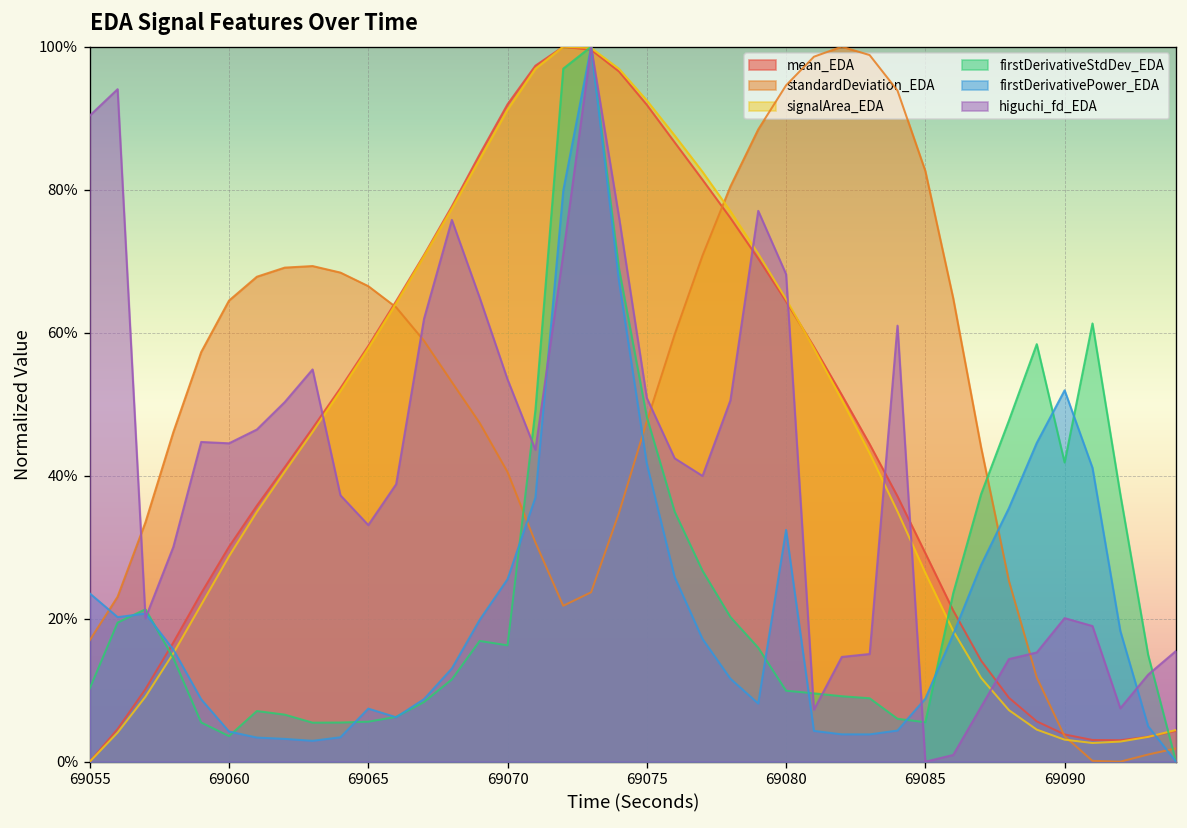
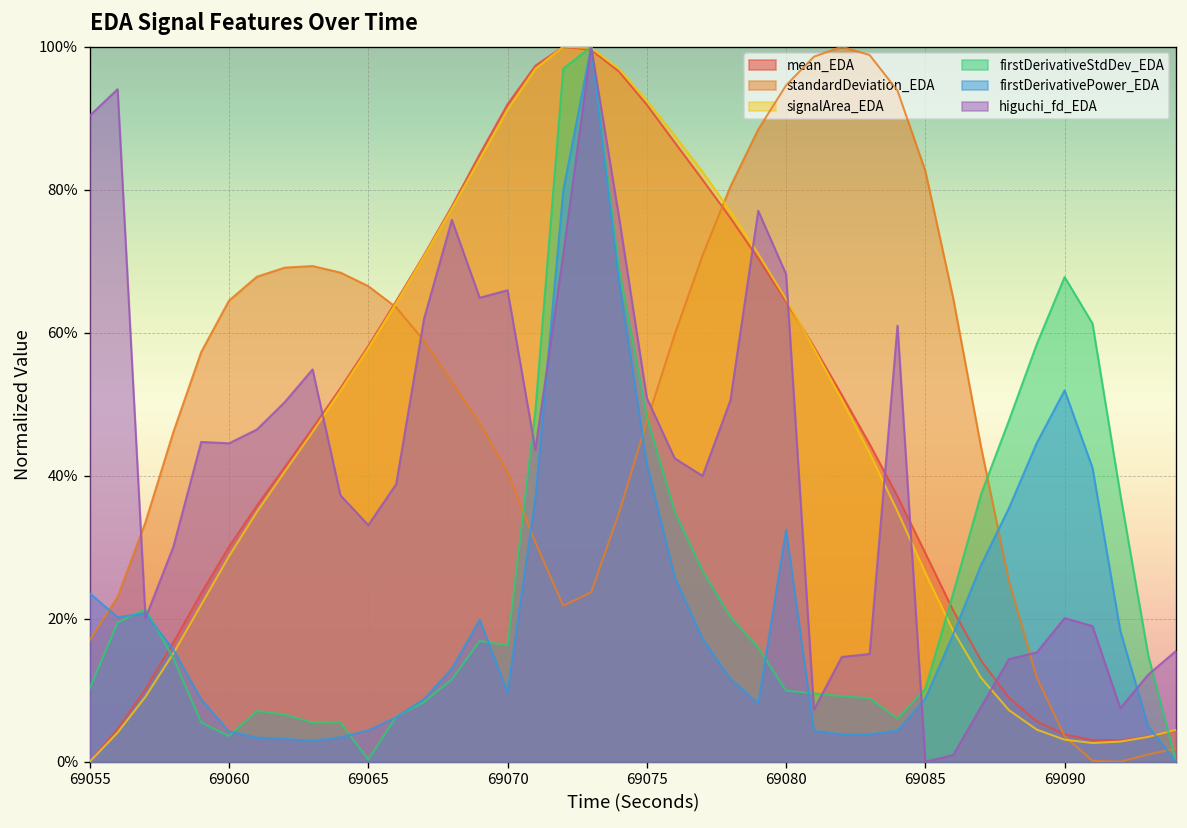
  {
    "firstDerivativeStdDev_EDA": {
      "69055": "10%",
      "69060": "4%",
-     "69065": "6%",
+     "69065": "0%",
      "69070": "16%",
      "69075": "48%",
      "69080": "10%",
-     "69085": "6%",
-     "69090": "42%"
+     "69085": "10%",
+     "69090": "68%"
    },
    "firstDerivativePower_EDA": {
      "69055": "24%",
      "69060": "4%",
-     "69065": "7%",
-     "69070": "26%",
+     "69065": "4%",
+     "69070": "10%",
      "69075": "42%",
      "69080": "32%",
      "69085": "9%",
      "69090": "52%"
    },
    "higuchi_fd_EDA": {
      "69055": "90%",
      "69060": "45%",
      "69065": "33%",
-     "69070": "53%",
+     "69070": "66%",
      "69075": "51%",
      "69080": "68%",
      "69085": "0%",
      "69090": "20%"
    }
  }
